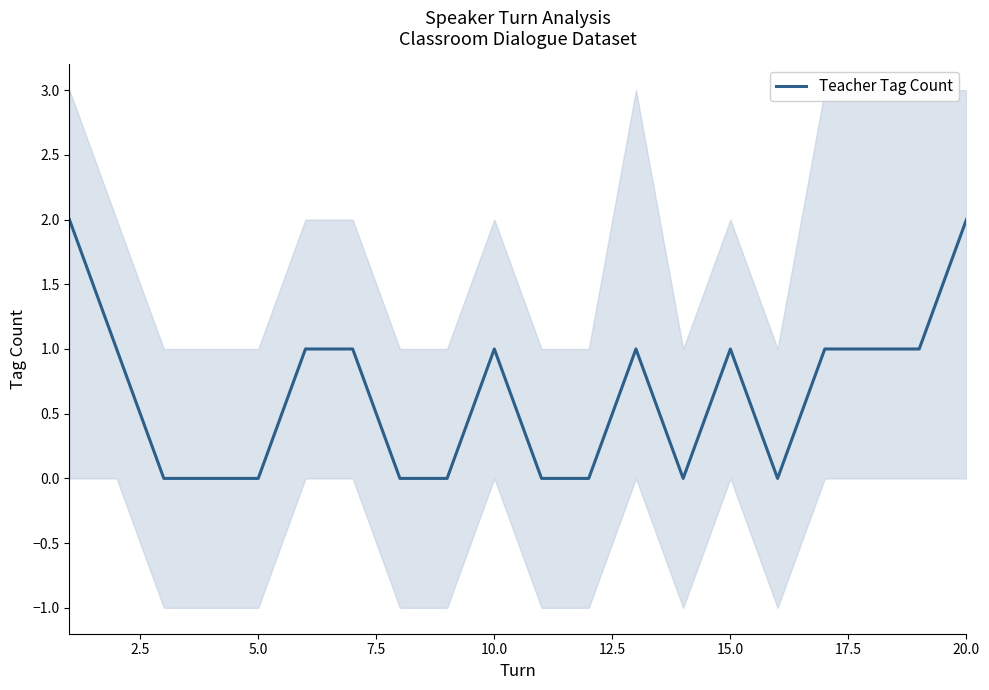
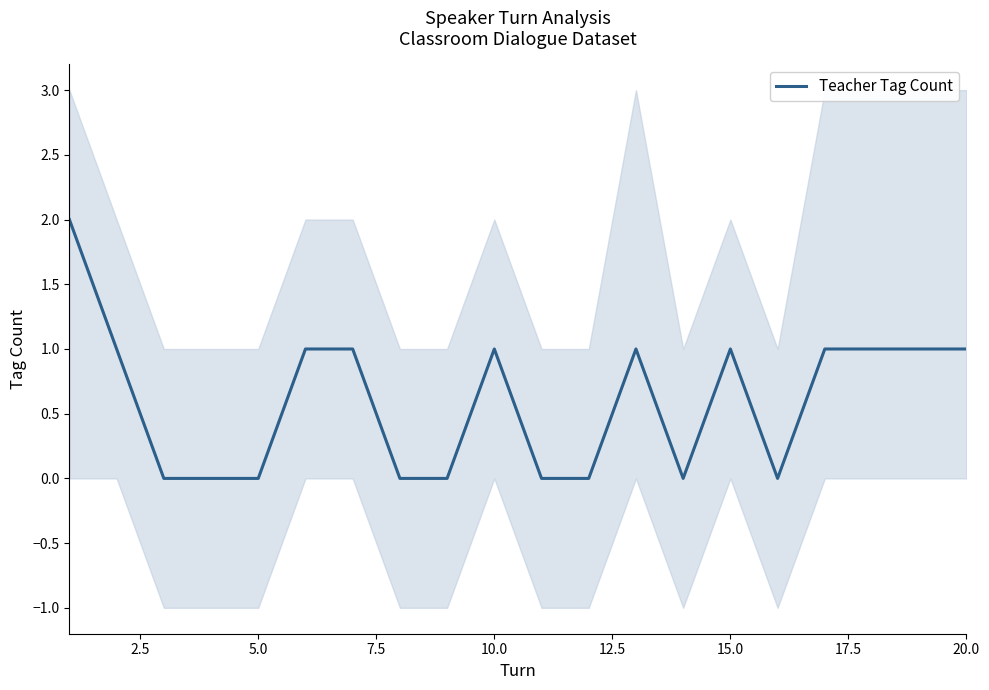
  {
    "Teacher Tag Count": {
      "5.0": 0,
      "10.0": 1,
      "15.0": 1,
-     "20.0": 2
+     "20.0": 1
    }
  }
